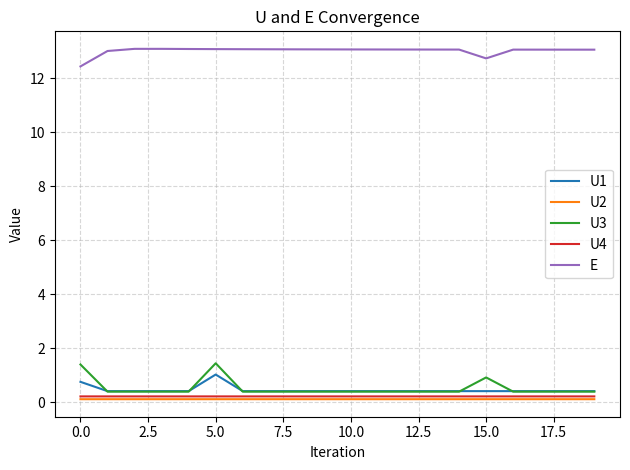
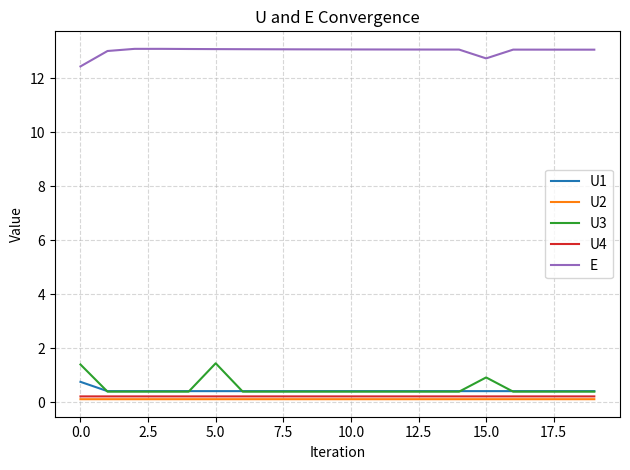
  {
    "U1": {
      "0.0": 0.8,
-     "5.0": 1.0,
+     "5.0": 0.4,
      "15.0": 0.4
    },
    "U2": {
      "0.0": 0.1,
      "5.0": 0.1,
      "10.0": 0.1,
      "15.0": 0.1
    },
    "U3": {
      "0.0": 1.4,
      "5.0": 1.4,
      "15.0": 0.9
    },
    "U4": {
      "0.0": 0.2,
      "5.0": 0.2,
      "10.0": 0.2,
      "15.0": 0.2
    },
    "E": {
      "0.0": 12.4,
      "5.0": 13.1,
      "10.0": 13.1,
      "15.0": 12.7
    }
  }
